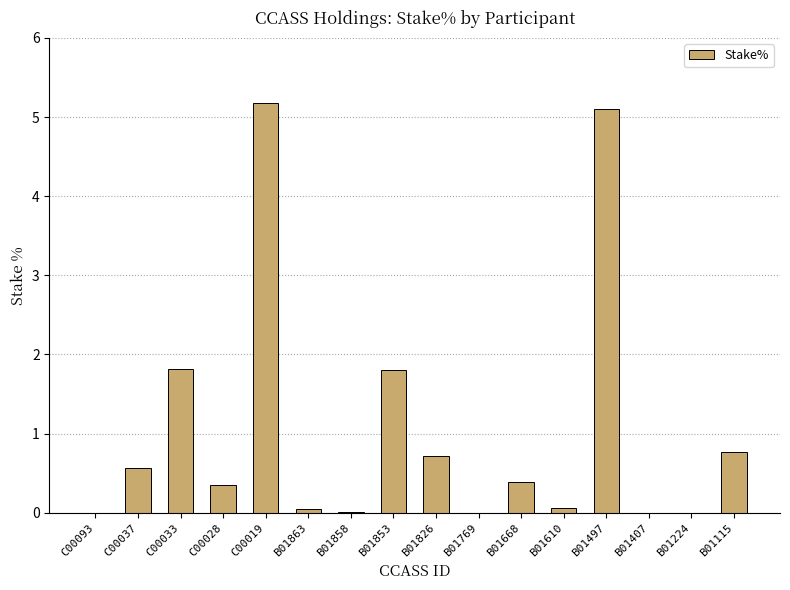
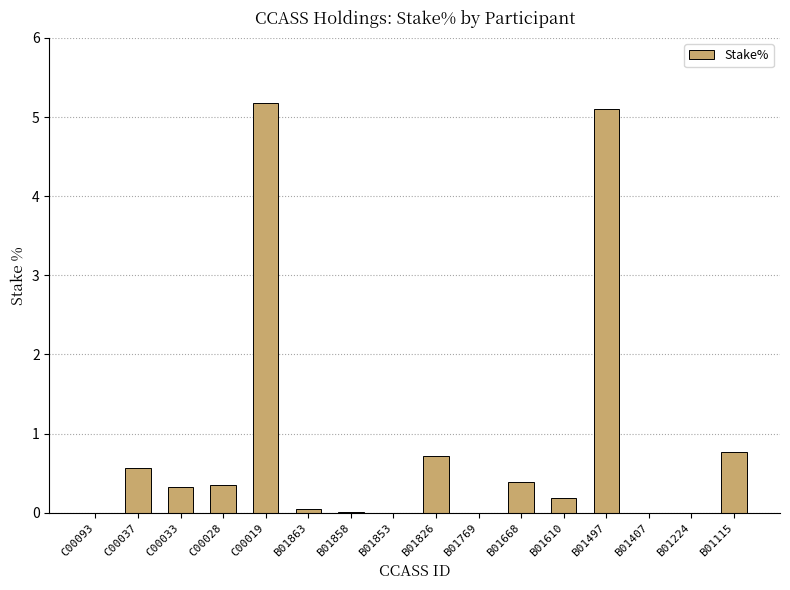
  {
    "C00093": 0.0,
    "C00037": 0.6,
-   "C00033": 1.8,
+   "C00033": 0.3,
    "C00028": 0.4,
    "C00019": 5.2,
    "B01863": 0.0,
-   "B01853": 1.8,
+   "B01853": 0.0,
    "B01826": 0.7,
    "B01769": 0.0,
    "B01668": 0.4,
-   "B01610": 0.1,
+   "B01610": 0.2,
    "B01497": 5.1,
    "B01407": 0.0,
    "B01224": 0.0,
    "B01115": 0.8
  }
